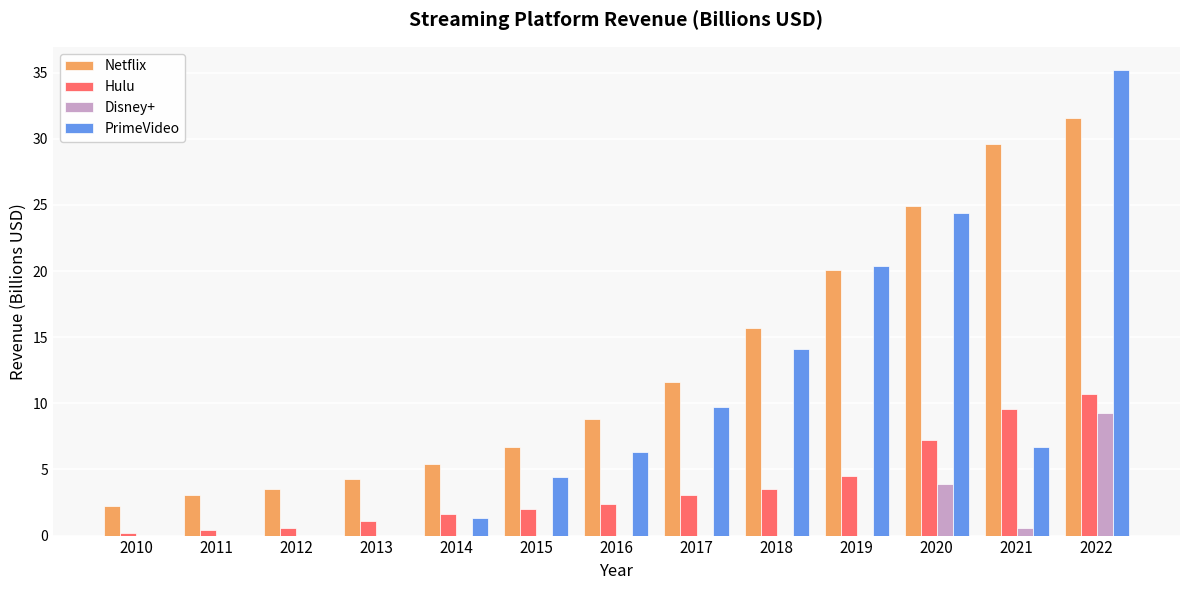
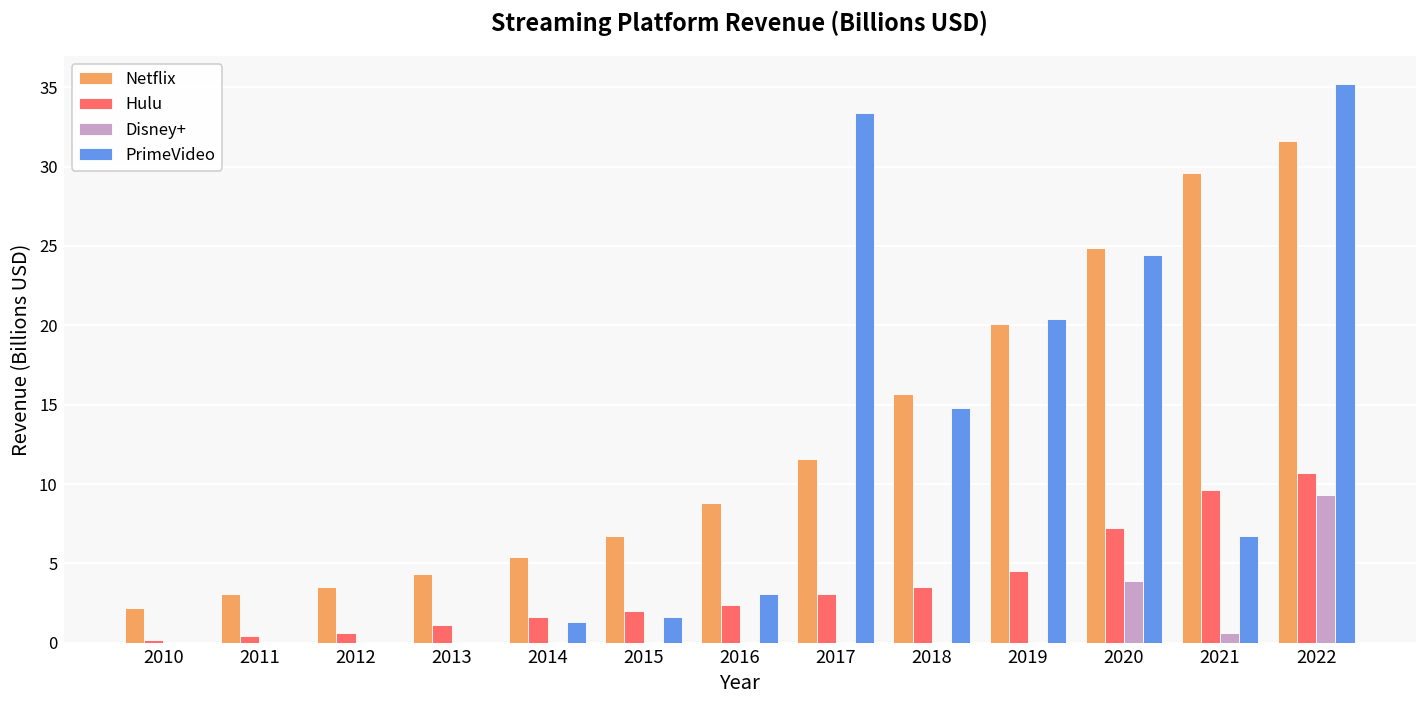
  {
    "Disney+": {
      "2010": 0.0,
      "2011": 0.0,
      "2012": 0.0,
      "2013": 0.0,
      "2014": 0.0,
      "2015": 0.0,
      "2016": 0.0,
      "2017": 0.0,
      "2018": 0.0,
      "2019": 0.0,
      "2020": 3.9,
      "2021": 0.6,
      "2022": 9.3
    },
    "PrimeVideo": {
      "2010": 0.0,
      "2011": 0.0,
      "2012": 0.0,
      "2013": 0.0,
      "2014": 1.3,
-     "2015": 4.4,
-     "2016": 6.3,
-     "2017": 9.7,
-     "2018": 14.1,
+     "2015": 1.6,
+     "2016": 3.1,
+     "2017": 33.4,
+     "2018": 14.8,
      "2019": 20.4,
      "2020": 24.4,
      "2021": 6.7,
      "2022": 35.2
    }
  }
